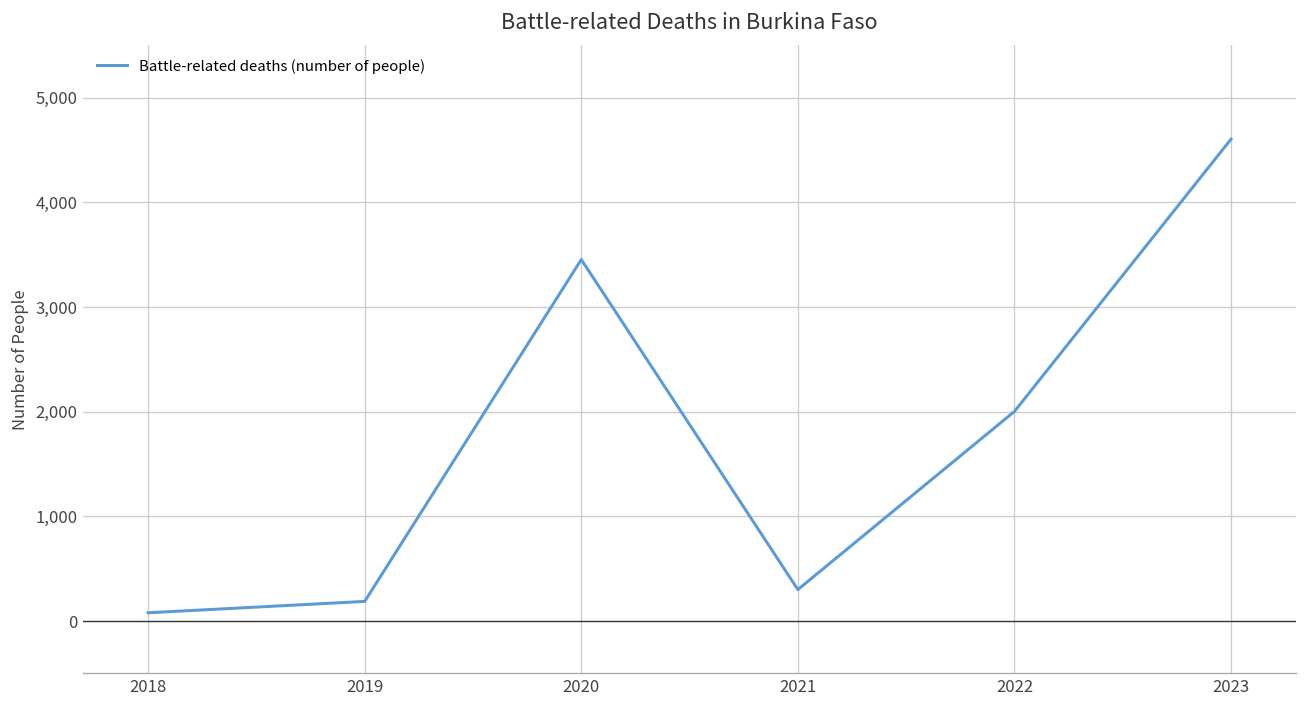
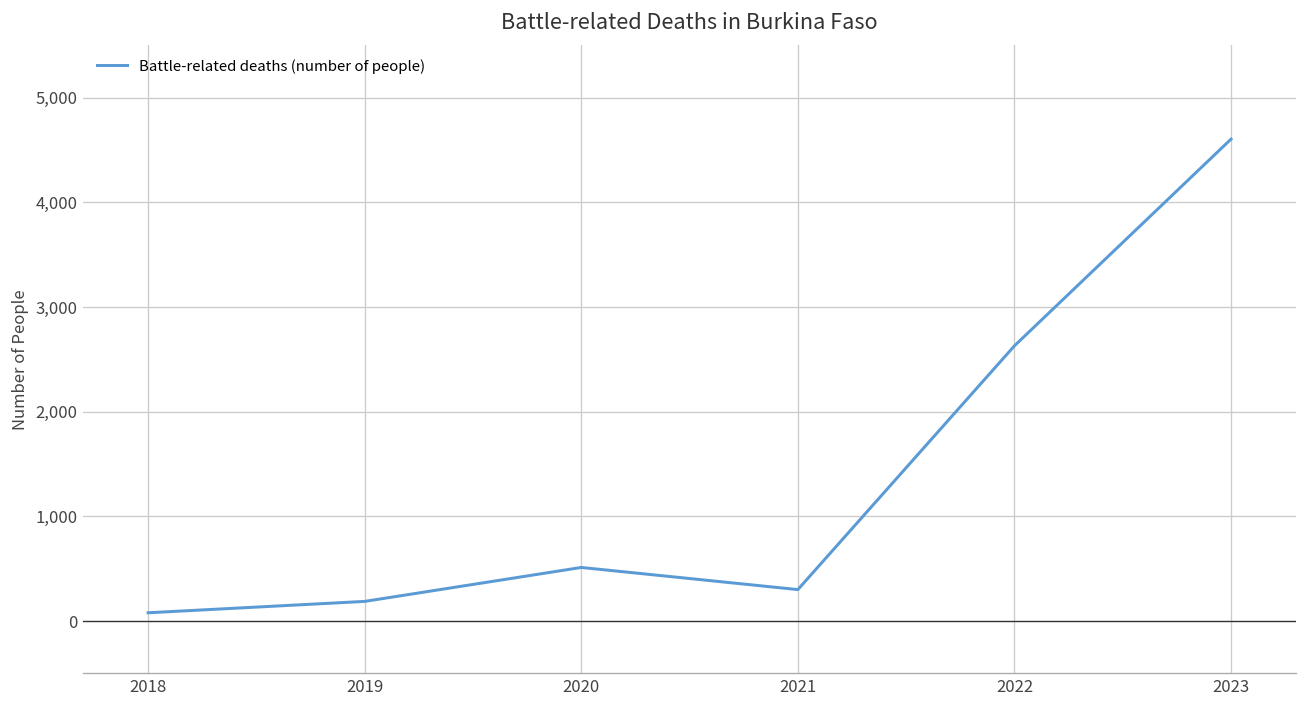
  {
    "2018": "100",
    "2019": "200",
-   "2020": "3,500",
+   "2020": "500",
    "2021": "300",
-   "2022": "2,000",
+   "2022": "2,600",
    "2023": "4,600"
  }
